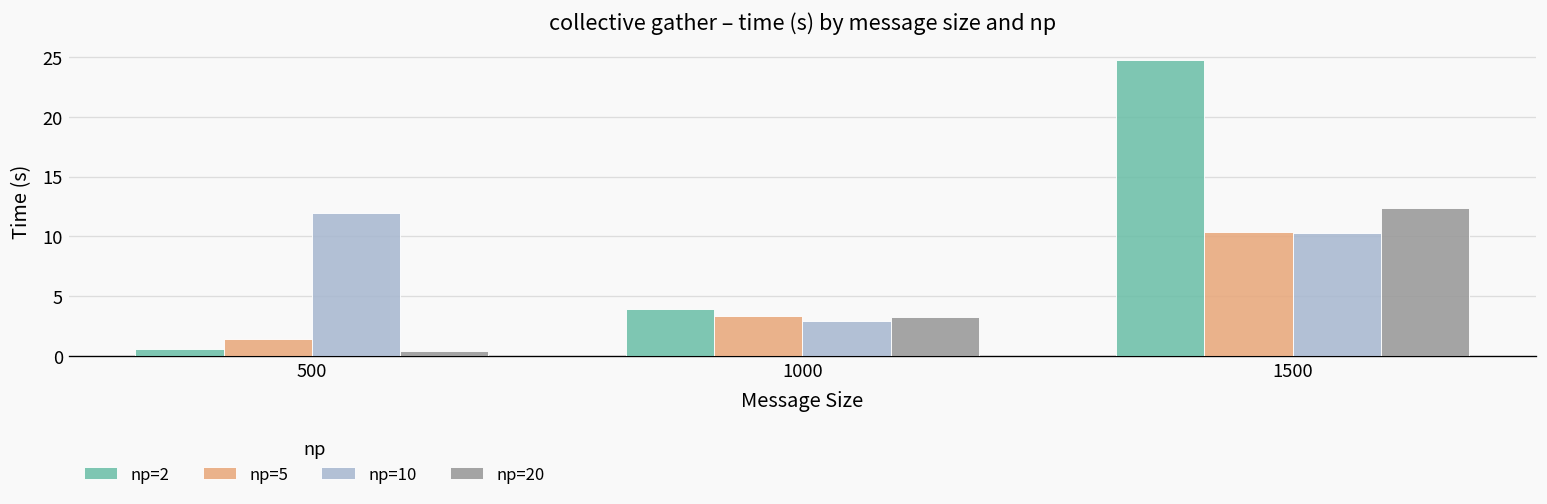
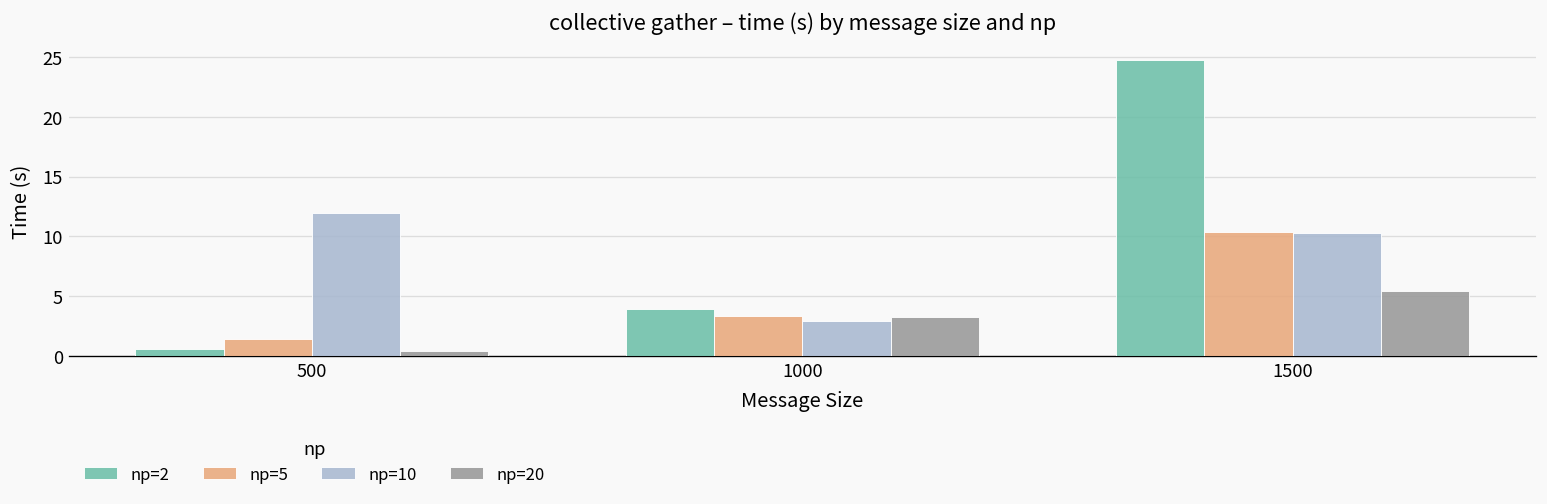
  {
    "np=2": {
      "500": 1,
      "1000": 4,
      "1500": 25
    },
    "np=5": {
      "500": 1,
      "1000": 3,
      "1500": 10
    },
    "np=10": {
      "500": 12,
      "1000": 3,
      "1500": 10
    },
    "np=20": {
      "500": 0,
      "1000": 3,
-     "1500": 12
+     "1500": 5
    }
  }
